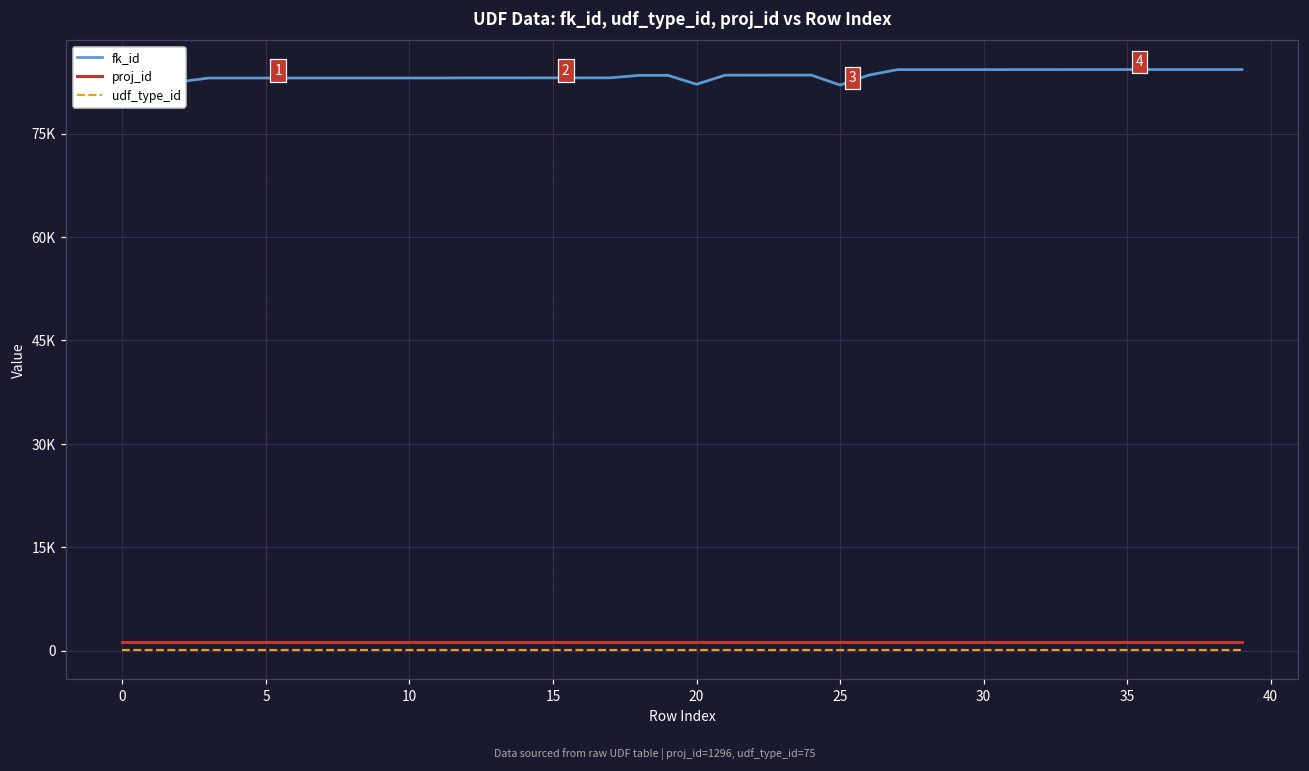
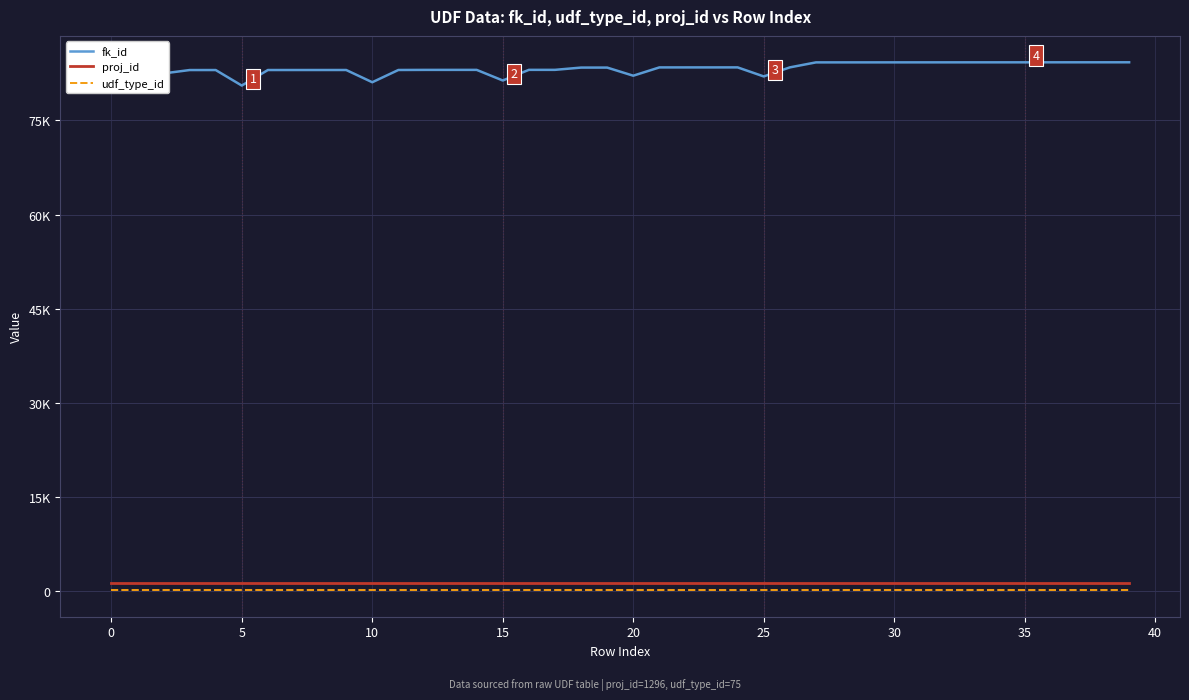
  {
    "fk_id": {
-     "5": 83000,
-     "10": 83000,
-     "15": 83000,
+     "5": 81000,
+     "10": 81000,
+     "15": 81000,
      "20": 82000,
      "30": 84000
    },
    "proj_id": {
      "0": 1000,
      "5": 1000,
      "10": 1000,
      "15": 1000,
      "20": 1000,
      "25": 1000,
      "30": 1000,
      "35": 1000
    },
    "udf_type_id": {
      "0": 0,
      "5": 0,
      "10": 0,
      "15": 0,
      "20": 0,
      "25": 0,
      "30": 0,
      "35": 0
    }
  }
